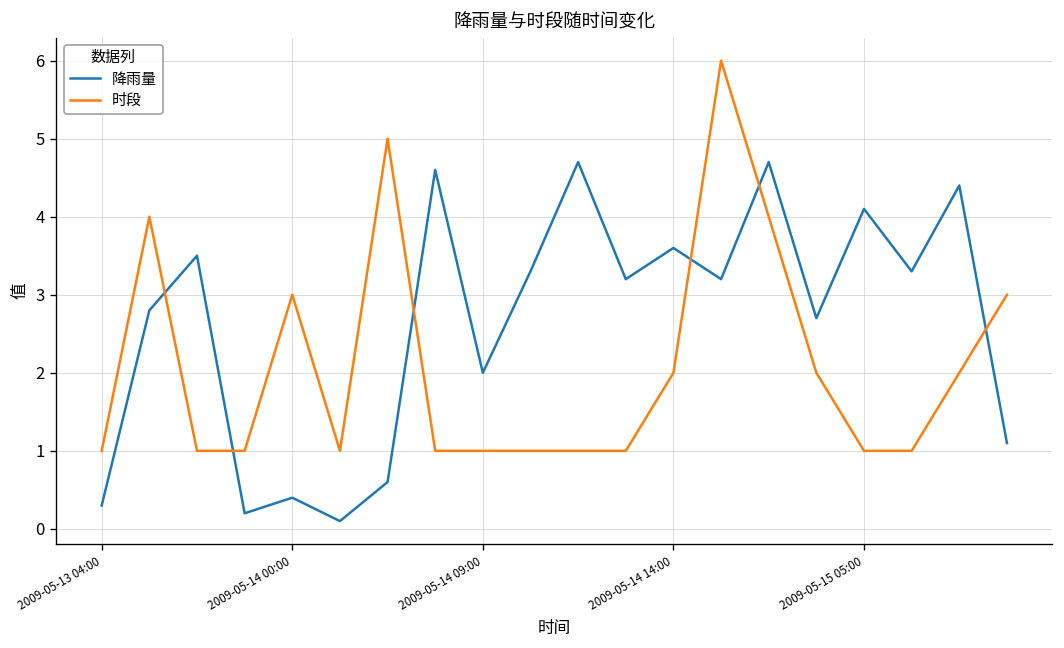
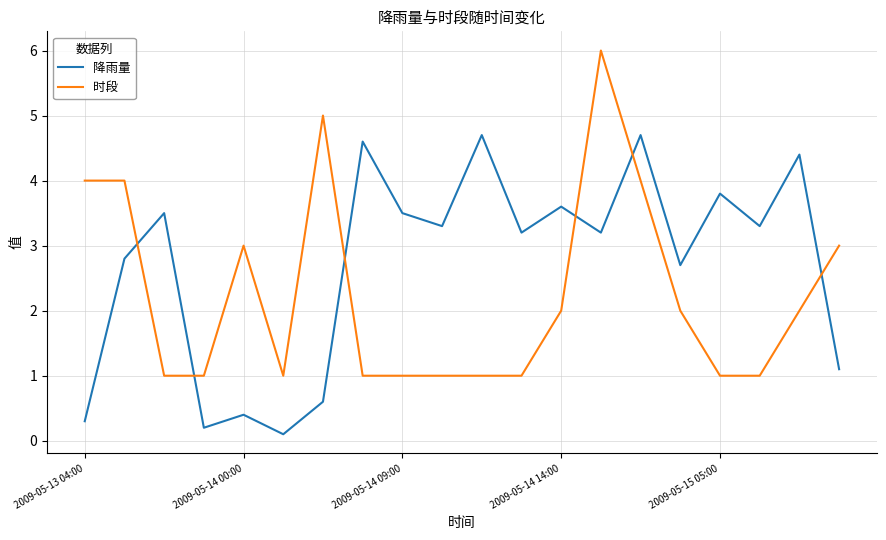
  {
    "降雨量": {
      "2009-05-13 04:00": 0.3,
      "2009-05-14 00:00": 0.4,
-     "2009-05-14 09:00": 2.0,
+     "2009-05-14 09:00": 3.5,
      "2009-05-14 14:00": 3.6,
-     "2009-05-15 05:00": 4.1
+     "2009-05-15 05:00": 3.8
    },
    "时段": {
-     "2009-05-13 04:00": 1,
+     "2009-05-13 04:00": 4,
      "2009-05-14 00:00": 3,
      "2009-05-14 09:00": 1,
      "2009-05-14 14:00": 2,
      "2009-05-15 05:00": 1
    }
  }
